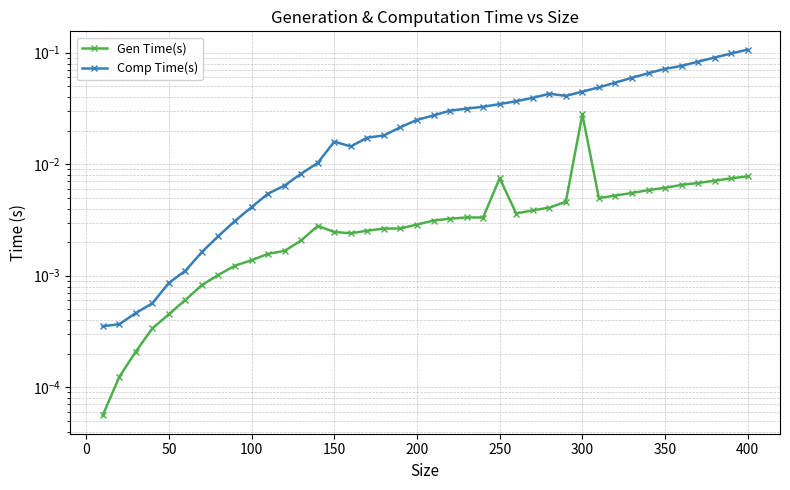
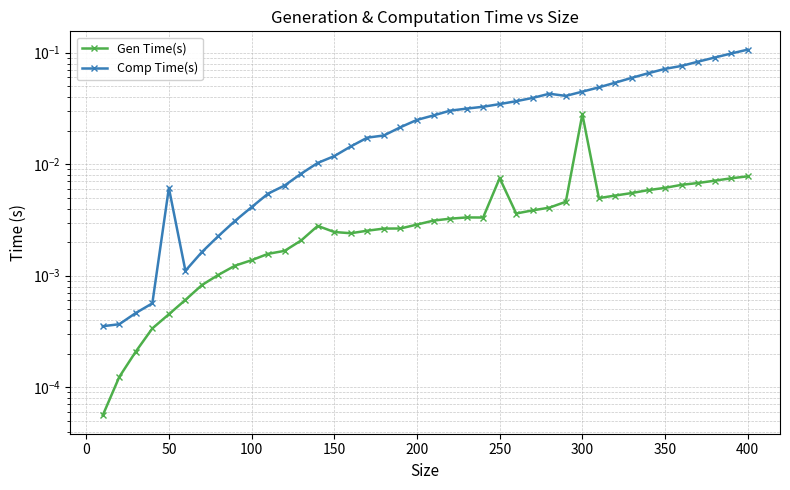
  {
    "Gen Time(s)": {
      "50": 0.00045,
      "100": 0.0014,
      "150": 0.0025,
      "200": 0.0029,
      "250": 0.007,
      "300": 0.028,
      "350": 0.006,
      "400": 0.008
    },
    "Comp Time(s)": {
-     "50": 0.0009,
+     "50": 0.006,
      "100": 0.0041,
-     "150": 0.016,
+     "150": 0.012,
      "200": 0.025,
      "250": 0.035,
      "300": 0.045,
      "350": 0.07,
      "400": 0.11
    }
  }
